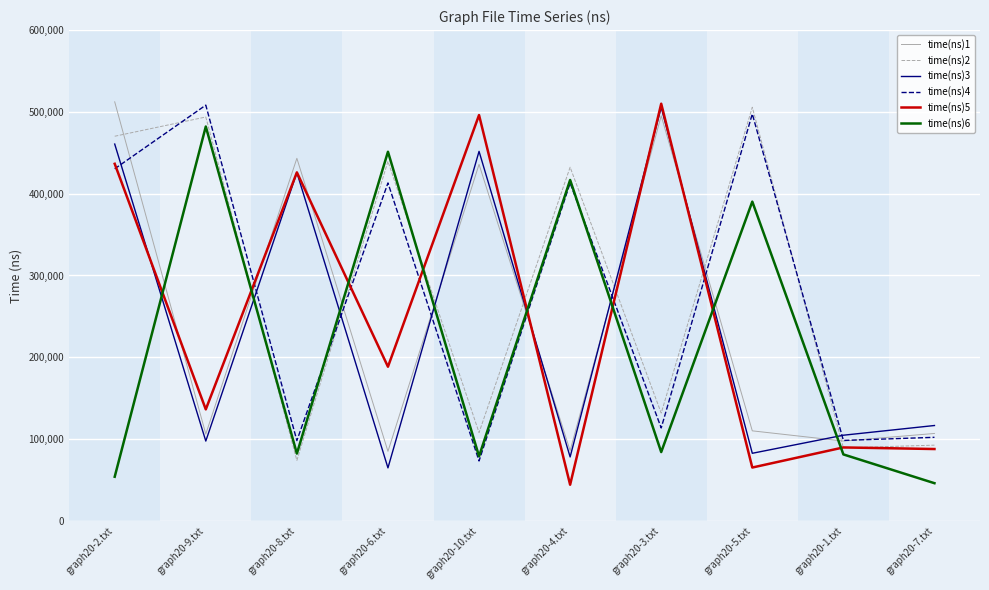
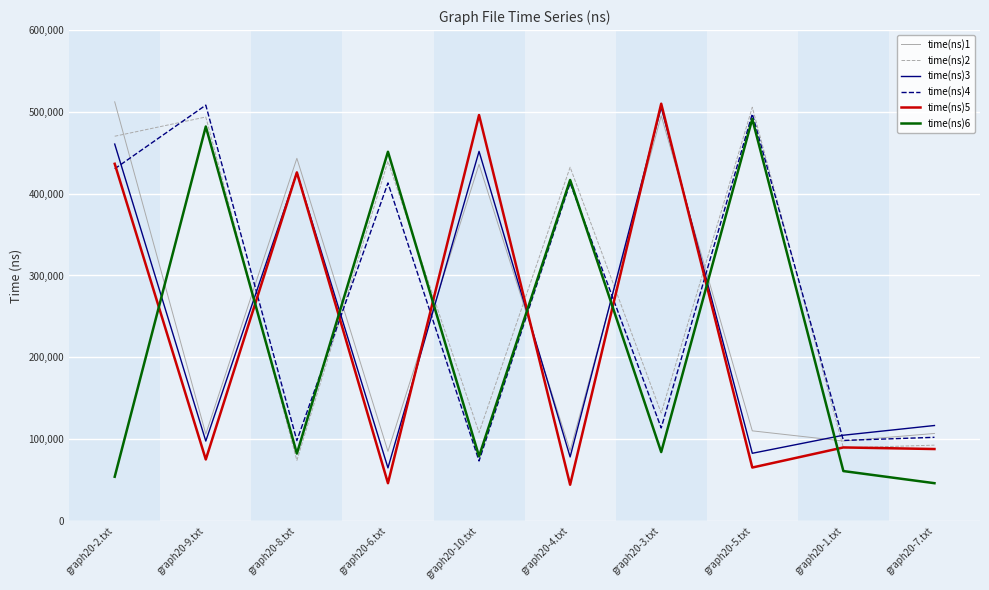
  {
    "time(ns)5": {
      "graph20-2.txt": "440,000",
-     "graph20-9.txt": "140,000",
-     "graph20-6.txt": "190,000",
+     "graph20-9.txt": "80,000",
+     "graph20-6.txt": "50,000",
      "graph20-10.txt": "500,000",
      "graph20-4.txt": "40,000",
      "graph20-3.txt": "510,000",
      "graph20-5.txt": "70,000",
      "graph20-7.txt": "90,000"
    },
    "time(ns)6": {
      "graph20-2.txt": "50,000",
      "graph20-9.txt": "480,000",
      "graph20-8.txt": "80,000",
      "graph20-6.txt": "450,000",
      "graph20-10.txt": "80,000",
      "graph20-4.txt": "420,000",
      "graph20-3.txt": "80,000",
-     "graph20-5.txt": "390,000",
-     "graph20-1.txt": "80,000",
+     "graph20-5.txt": "490,000",
+     "graph20-1.txt": "60,000",
      "graph20-7.txt": "50,000"
    }
  }
